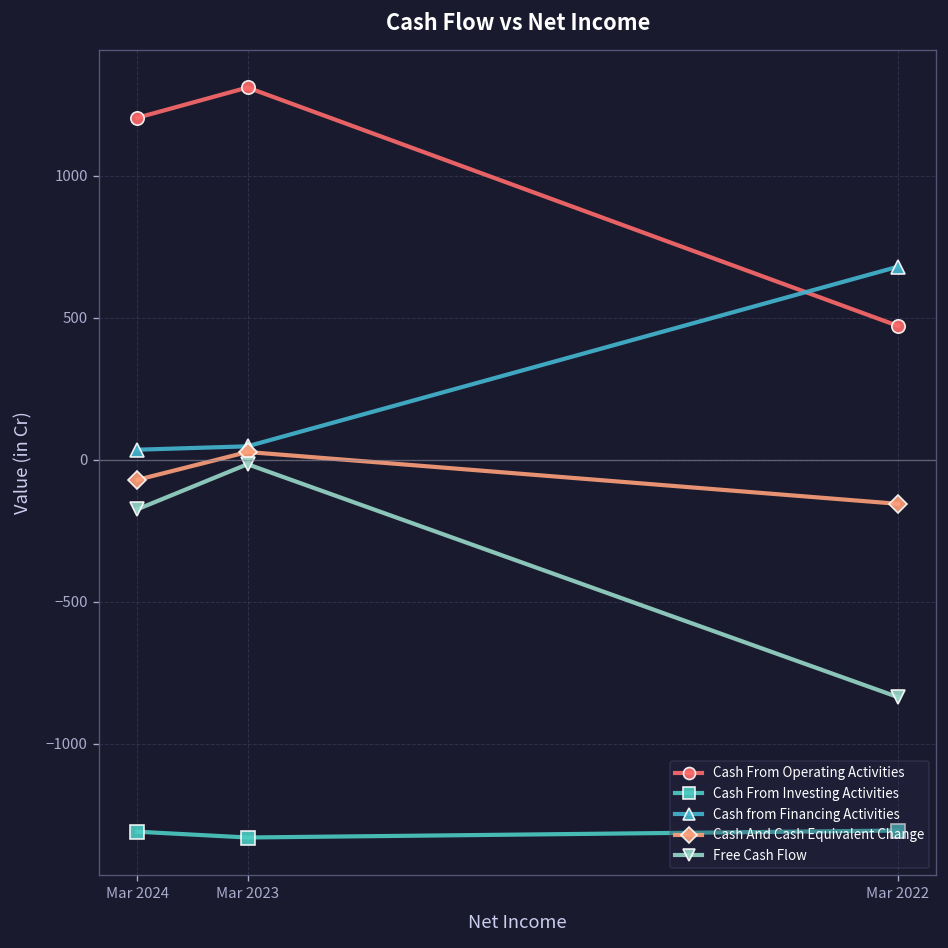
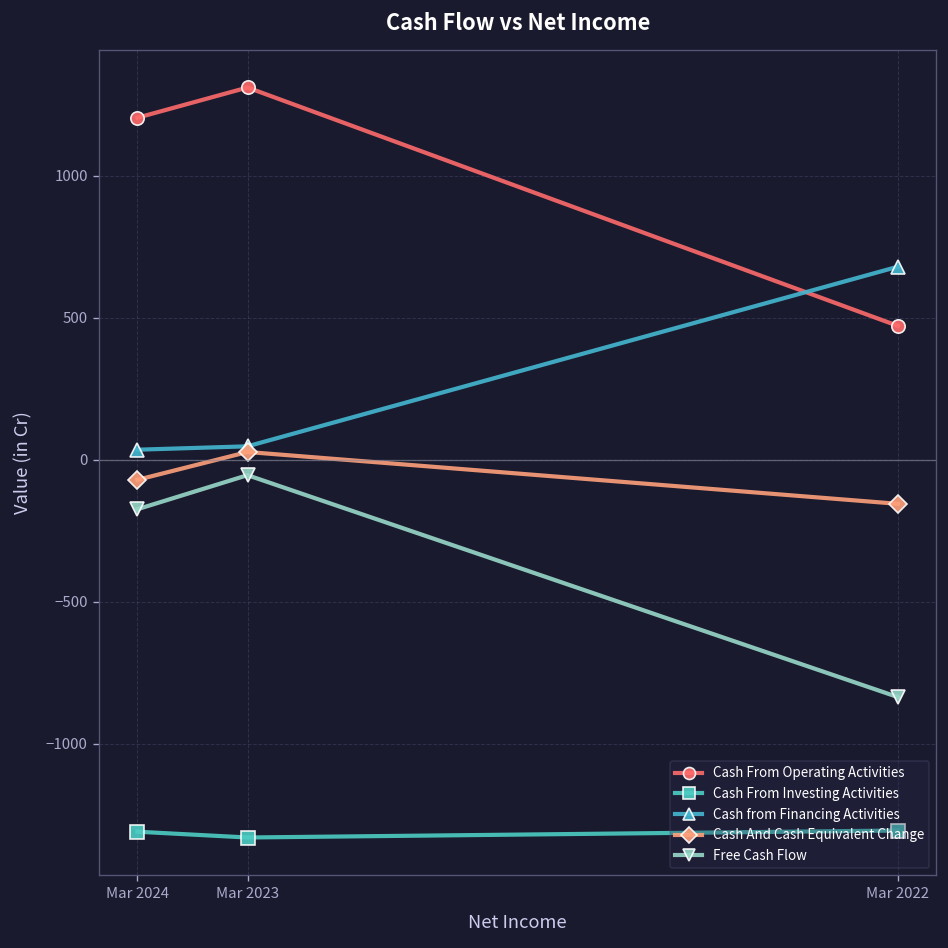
  {
    "Free Cash Flow": {
      "Mar 2024": -170,
-     "Mar 2023": -20,
+     "Mar 2023": -50,
      "Mar 2022": -840
    }
  }
